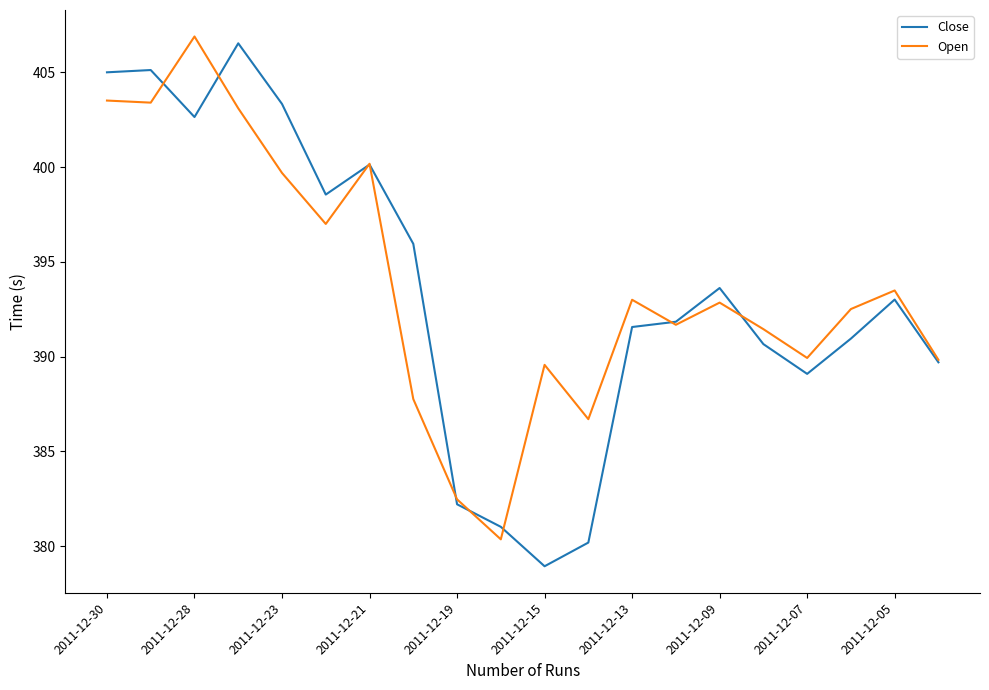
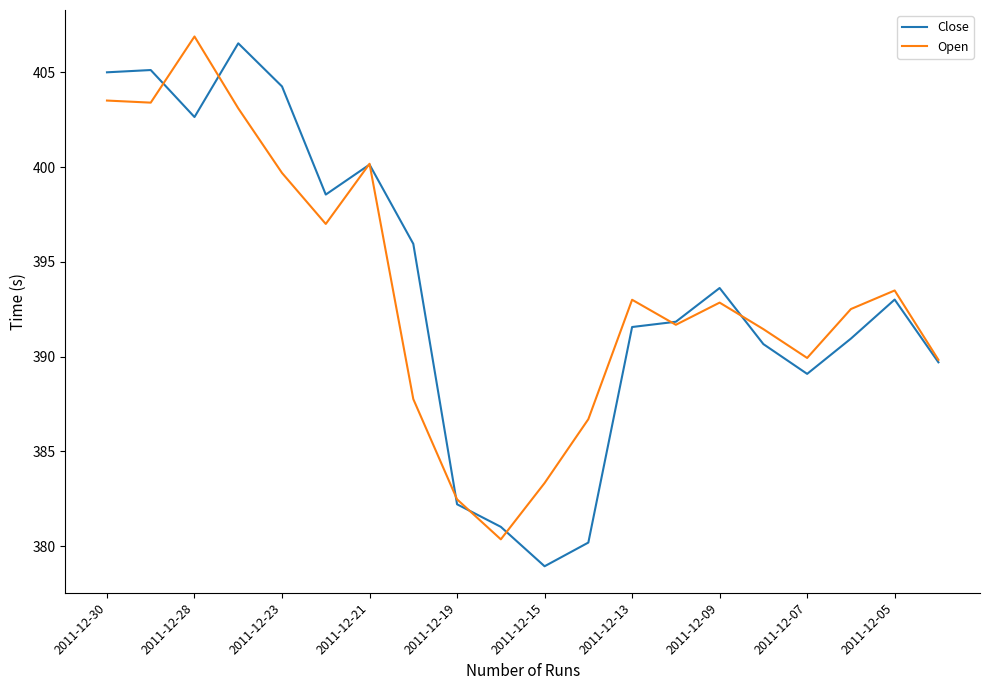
  {
    "Close": {
      "2011-12-30": 405.0,
      "2011-12-28": 402.6,
-     "2011-12-23": 403.3,
+     "2011-12-23": 404.3,
      "2011-12-19": 382.2,
      "2011-12-15": 378.9,
      "2011-12-13": 391.6,
      "2011-12-09": 393.6,
      "2011-12-07": 389.1,
      "2011-12-05": 393.0
    },
    "Open": {
      "2011-12-30": 403.5,
      "2011-12-28": 406.9,
      "2011-12-23": 399.7,
      "2011-12-19": 382.5,
-     "2011-12-15": 389.6,
+     "2011-12-15": 383.3,
      "2011-12-13": 393.0,
      "2011-12-09": 392.9,
      "2011-12-07": 389.9,
      "2011-12-05": 393.5
    }
  }
